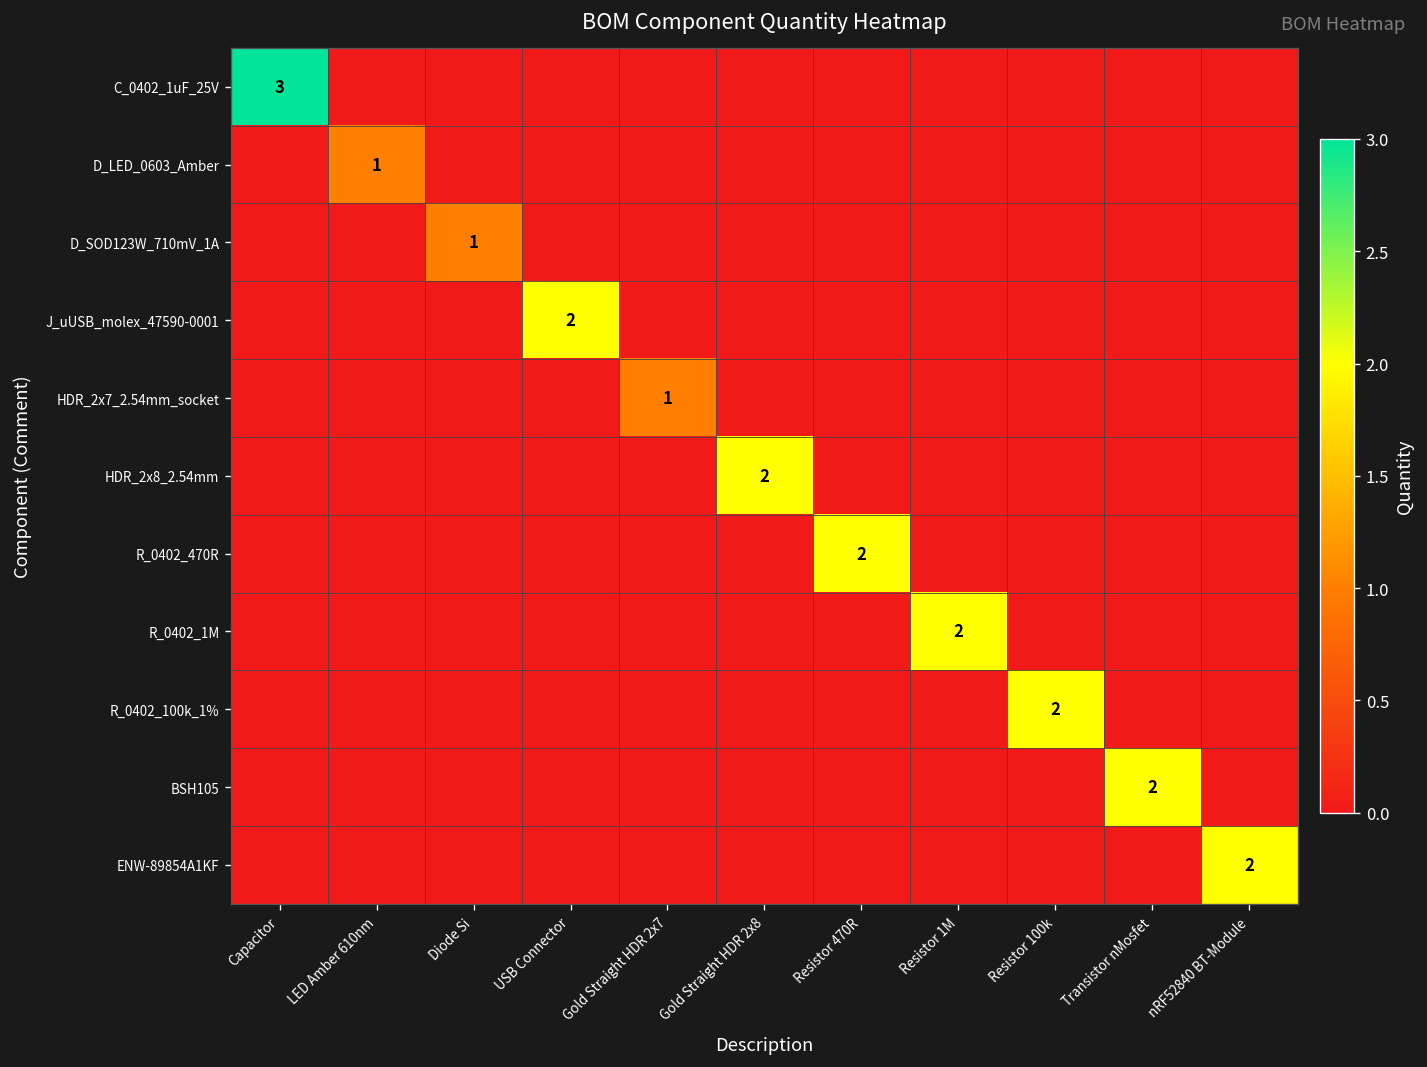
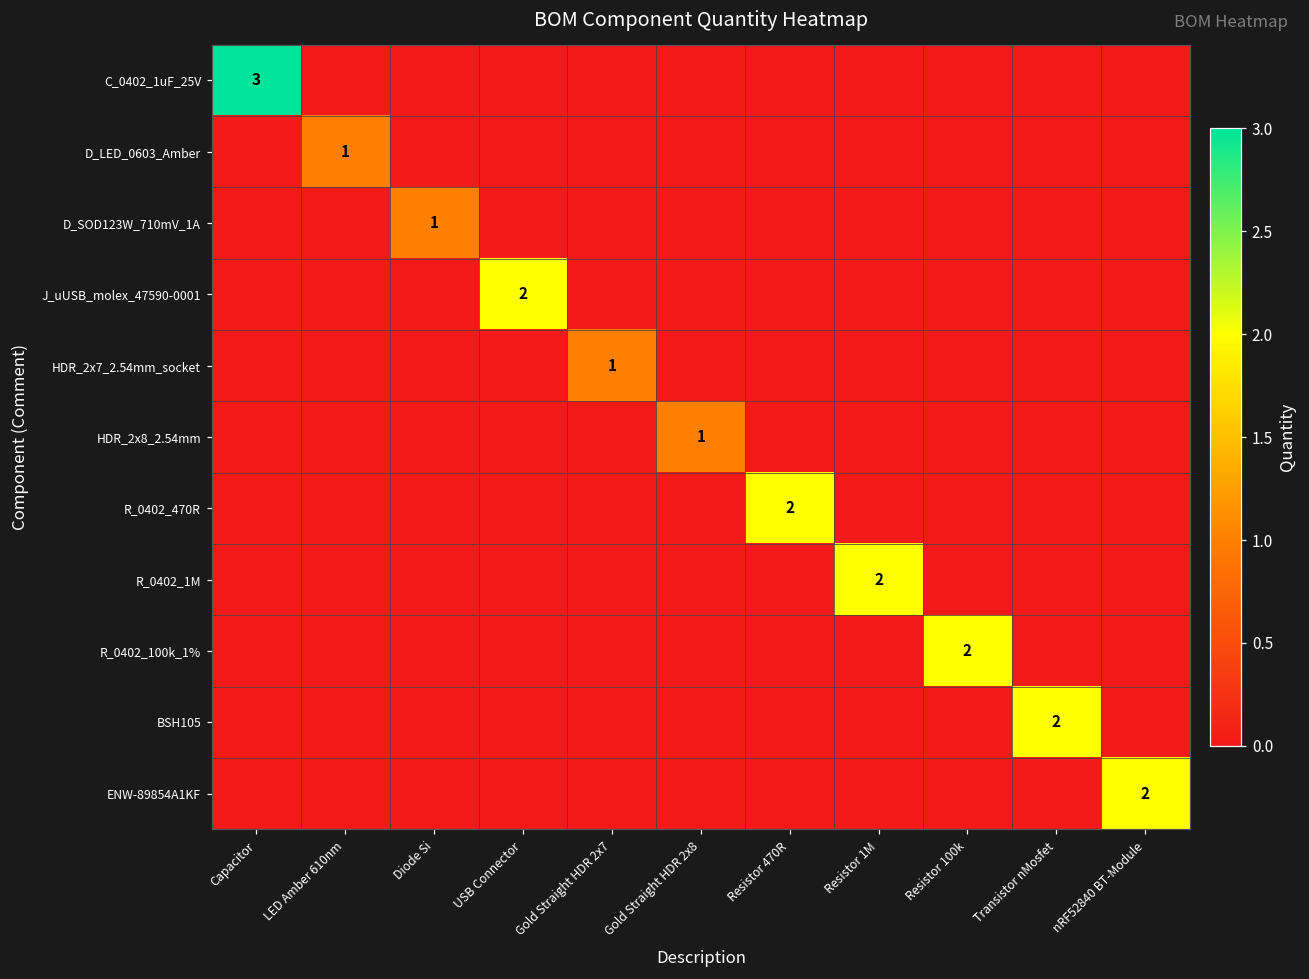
  {
    "C_0402_1uF_25V": {
      "Capacitor": 3
    },
    "D_LED_0603_Amber": {
      "LED Amber 610nm": 1
    },
    "D_SOD123W_710mV_1A": {
      "Diode Si": 1
    },
    "J_uUSB_molex_47590-0001": {
      "USB Connector": 2
    },
    "HDR_2x7_2.54mm_socket": {
      "Gold Straight HDR 2x7": 1
    },
    "HDR_2x8_2.54mm": {
-     "Gold Straight HDR 2x8": 2
+     "Gold Straight HDR 2x8": 1
    },
    "R_0402_470R": {
      "Resistor 470R": 2
    },
    "R_0402_1M": {
      "Resistor 1M": 2
    },
    "R_0402_100k_1%": {
      "Resistor 100k": 2
    },
    "BSH105": {
      "Transistor nMosfet": 2
    },
    "ENW-89854A1KF": {
      "nRF52840 BT-Module": 2
    }
  }
